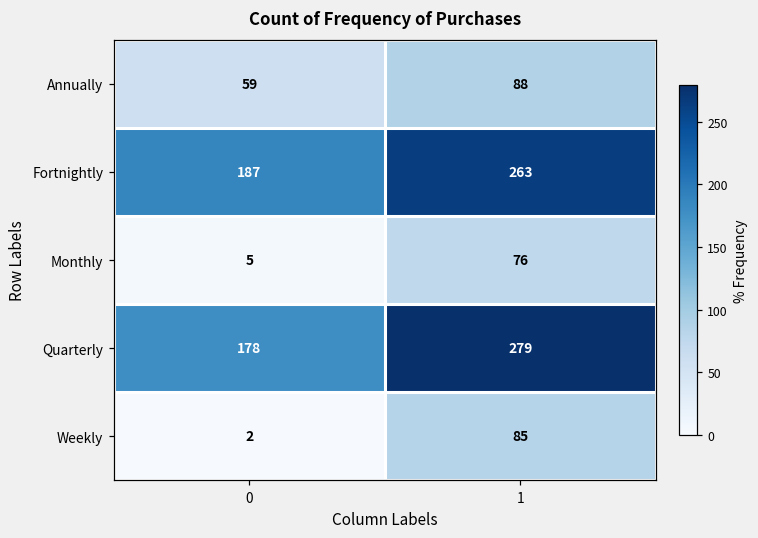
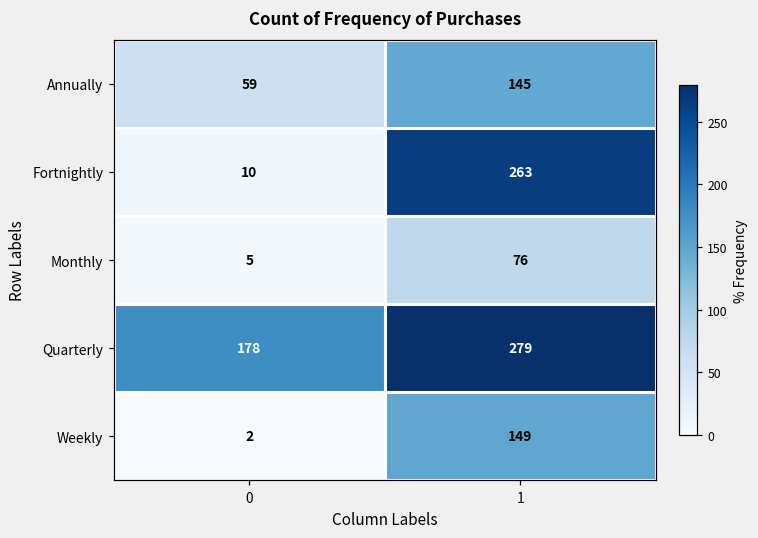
  {
    "Annually": {
      "0": 59,
-     "1": 88
+     "1": 145
    },
    "Fortnightly": {
-     "0": 187,
+     "0": 10,
      "1": 263
    },
    "Monthly": {
      "0": 5,
      "1": 76
    },
    "Quarterly": {
      "0": 178,
      "1": 279
    },
    "Weekly": {
      "0": 2,
-     "1": 85
+     "1": 149
    }
  }
